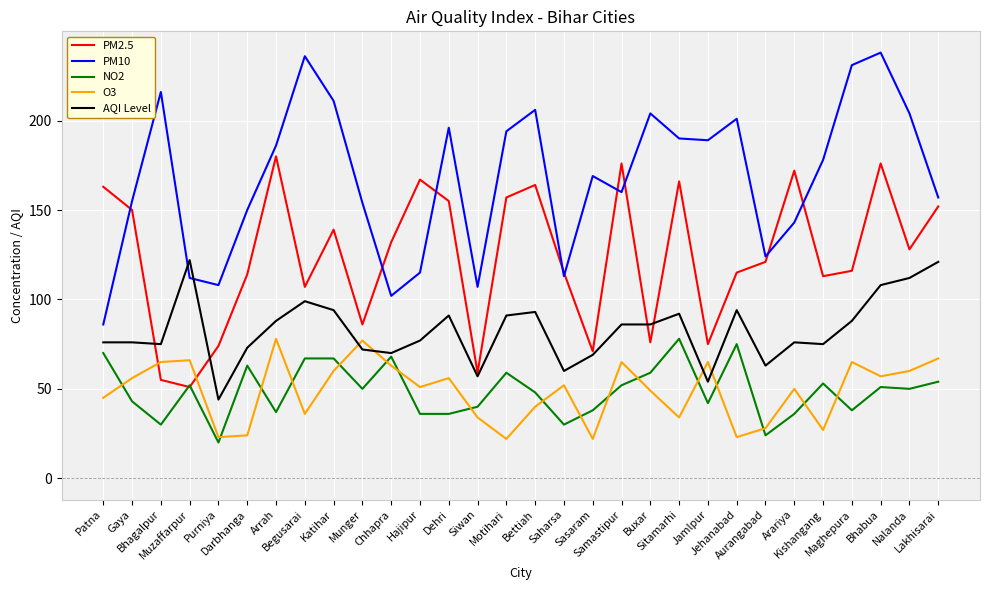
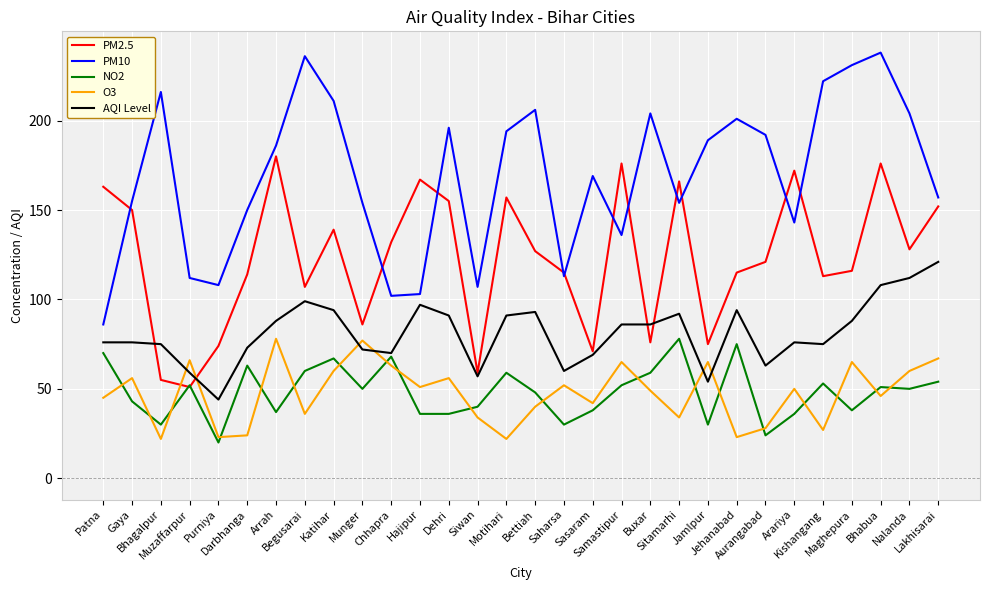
  {
    "PM2.5": {
      "Patna": 163,
      "Gaya": 150,
      "Bhagalpur": 55,
      "Purniya": 74,
      "Darbhanga": 114,
      "Arrah": 180,
      "Begusarai": 107,
      "Katihar": 139,
      "Munger": 86,
      "Chhapra": 132,
      "Hajipur": 167,
      "Dehri": 155,
      "Siwan": 59,
      "Motihari": 157,
-     "Bettiah": 164,
+     "Bettiah": 127,
      "Saharsa": 115,
      "Sasaram": 71,
      "Samastipur": 176,
      "Buxar": 76,
      "Sitamarhi": 166,
      "Jamlpur": 75,
      "Jehanabad": 115,
      "Aurangabad": 121,
      "Arariya": 172,
      "Kishangang": 113,
      "Maghepura": 116,
      "Bhabua": 176,
      "Nalanda": 128,
      "Lakhisarai": 152
    },
    "PM10": {
      "Patna": 86,
      "Gaya": 155,
      "Bhagalpur": 216,
      "Muzaffarpur": 112,
      "Purniya": 108,
      "Darbhanga": 150,
      "Arrah": 186,
      "Begusarai": 236,
      "Katihar": 211,
      "Munger": 154,
      "Chhapra": 102,
-     "Hajipur": 115,
+     "Hajipur": 103,
      "Dehri": 196,
      "Siwan": 107,
      "Motihari": 194,
      "Bettiah": 206,
      "Saharsa": 113,
      "Sasaram": 169,
-     "Samastipur": 160,
+     "Samastipur": 136,
      "Buxar": 204,
-     "Sitamarhi": 190,
+     "Sitamarhi": 154,
      "Jamlpur": 189,
      "Jehanabad": 201,
-     "Aurangabad": 124,
+     "Aurangabad": 192,
      "Arariya": 143,
-     "Kishangang": 178,
+     "Kishangang": 222,
      "Maghepura": 231,
      "Bhabua": 238,
      "Nalanda": 204,
      "Lakhisarai": 157
    },
    "NO2": {
      "Patna": 70,
      "Gaya": 43,
      "Bhagalpur": 30,
      "Purniya": 20,
      "Darbhanga": 63,
      "Arrah": 37,
-     "Begusarai": 67,
+     "Begusarai": 60,
      "Katihar": 67,
      "Munger": 50,
      "Chhapra": 68,
      "Hajipur": 36,
      "Dehri": 36,
      "Siwan": 40,
      "Motihari": 59,
      "Bettiah": 48,
      "Saharsa": 30,
      "Sasaram": 38,
      "Samastipur": 52,
      "Buxar": 59,
      "Sitamarhi": 78,
-     "Jamlpur": 42,
+     "Jamlpur": 30,
      "Jehanabad": 75,
      "Aurangabad": 24,
      "Arariya": 36,
      "Kishangang": 53,
      "Maghepura": 38,
      "Bhabua": 51,
      "Nalanda": 50,
      "Lakhisarai": 54
    },
    "O3": {
      "Patna": 45,
      "Gaya": 56,
-     "Bhagalpur": 65,
+     "Bhagalpur": 22,
      "Muzaffarpur": 66,
      "Purniya": 23,
      "Darbhanga": 24,
      "Arrah": 78,
      "Begusarai": 36,
      "Katihar": 60,
      "Munger": 77,
      "Chhapra": 63,
      "Hajipur": 51,
      "Dehri": 56,
      "Siwan": 34,
      "Motihari": 22,
      "Bettiah": 40,
      "Saharsa": 52,
-     "Sasaram": 22,
+     "Sasaram": 42,
      "Samastipur": 65,
      "Buxar": 49,
      "Sitamarhi": 34,
      "Jamlpur": 65,
      "Jehanabad": 23,
      "Aurangabad": 28,
      "Arariya": 50,
      "Kishangang": 27,
      "Maghepura": 65,
-     "Bhabua": 57,
+     "Bhabua": 46,
      "Nalanda": 60,
      "Lakhisarai": 67
    },
    "AQI Level": {
      "Patna": 76,
      "Gaya": 76,
      "Bhagalpur": 75,
-     "Muzaffarpur": 122,
+     "Muzaffarpur": 59,
      "Purniya": 44,
      "Darbhanga": 73,
      "Arrah": 88,
      "Begusarai": 99,
      "Katihar": 94,
      "Munger": 72,
      "Chhapra": 70,
-     "Hajipur": 77,
+     "Hajipur": 97,
      "Dehri": 91,
      "Siwan": 57,
      "Motihari": 91,
      "Bettiah": 93,
      "Saharsa": 60,
      "Sasaram": 69,
      "Samastipur": 86,
      "Buxar": 86,
      "Sitamarhi": 92,
      "Jamlpur": 54,
      "Jehanabad": 94,
      "Aurangabad": 63,
      "Arariya": 76,
      "Kishangang": 75,
      "Maghepura": 88,
      "Bhabua": 108,
      "Nalanda": 112,
      "Lakhisarai": 121
    }
  }
